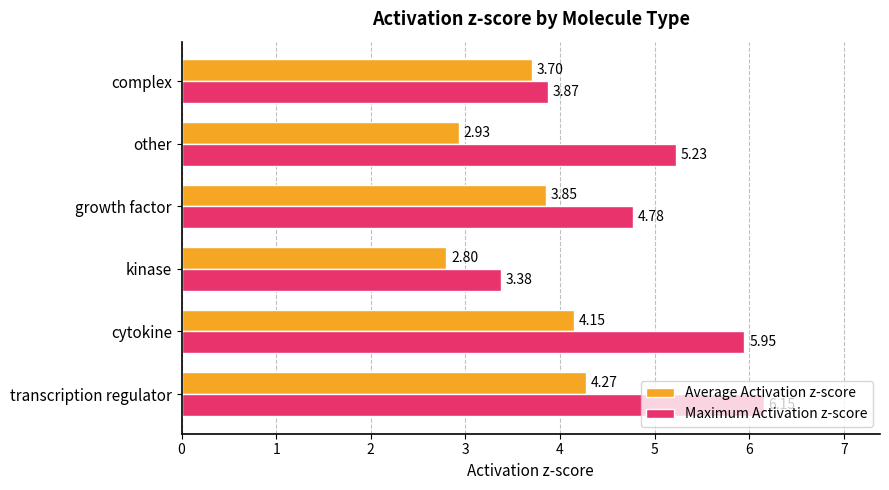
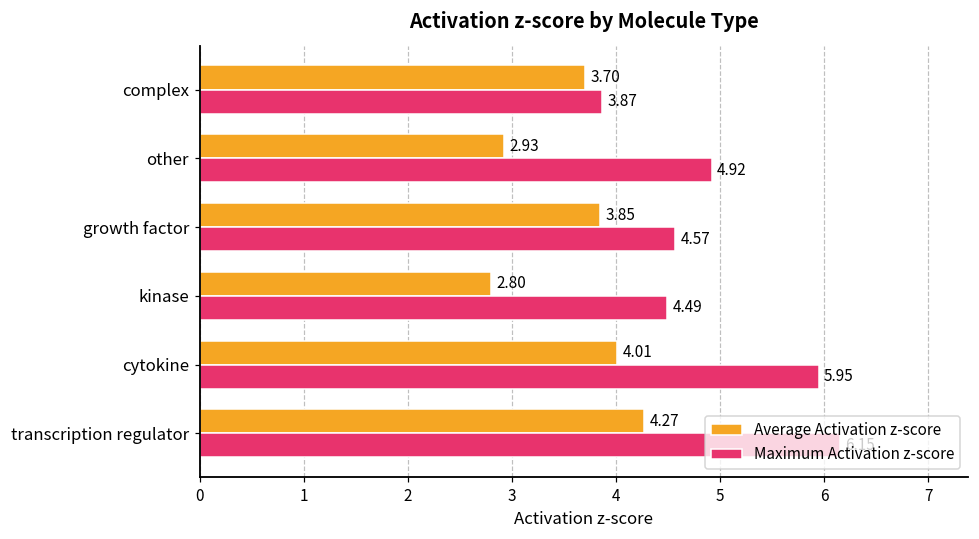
  {
    "Average Activation z-score": {
      "complex": 3.70,
      "other": 2.93,
      "growth factor": 3.85,
      "kinase": 2.80,
-     "cytokine": 4.15,
+     "cytokine": 4.01,
      "transcription regulator": 4.27
    },
    "Maximum Activation z-score": {
      "complex": 3.87,
-     "other": 5.23,
-     "growth factor": 4.78,
-     "kinase": 3.38,
+     "other": 4.92,
+     "growth factor": 4.57,
+     "kinase": 4.49,
      "cytokine": 5.95
    }
  }
